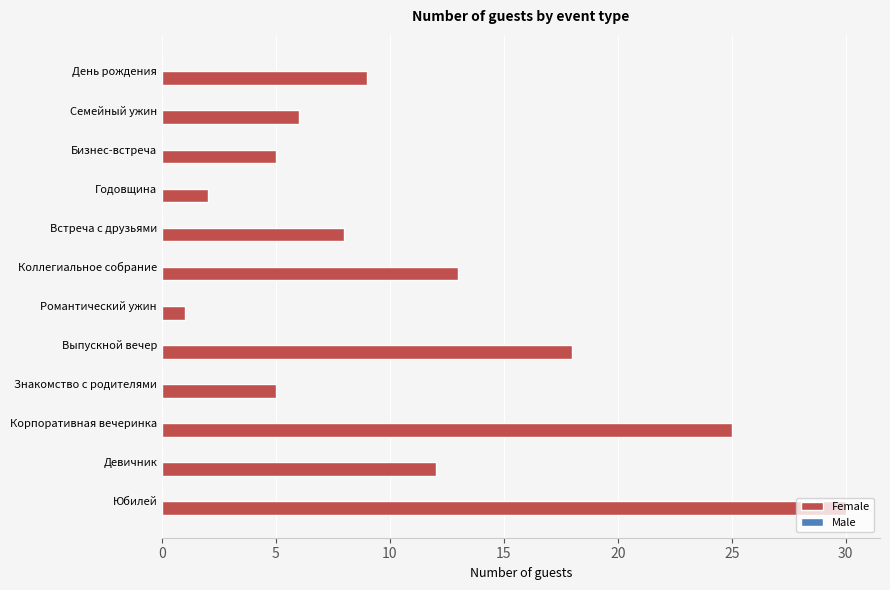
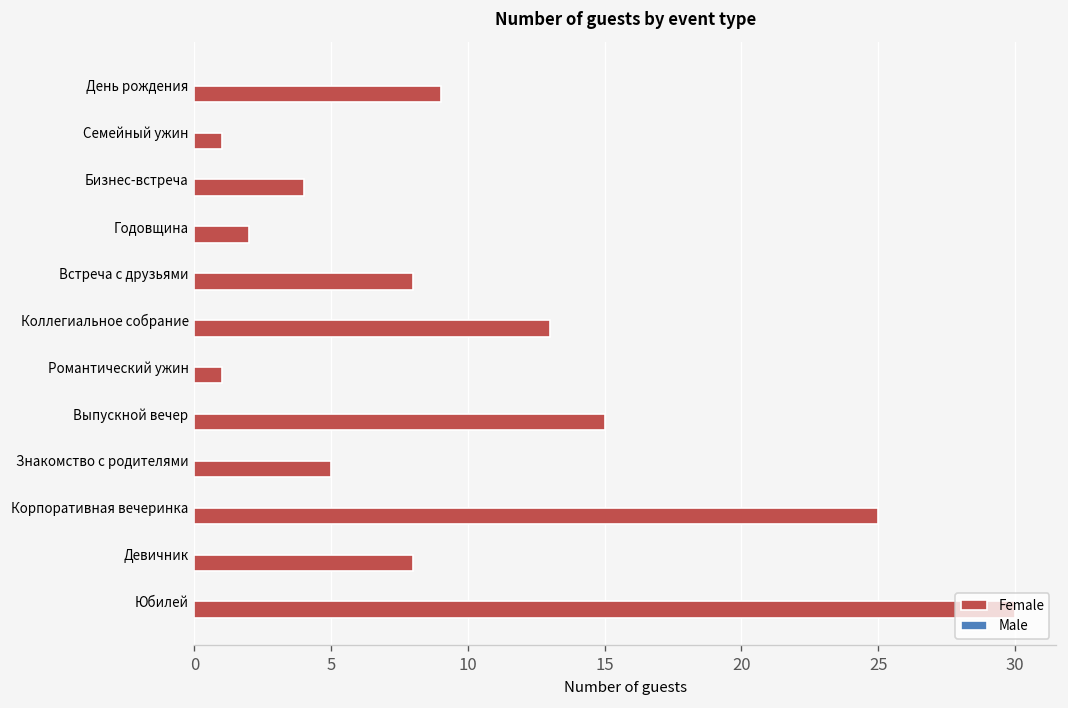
  {
    "Female": {
      "День рождения": 9,
-     "Семейный ужин": 6,
-     "Бизнес-встреча": 5,
+     "Семейный ужин": 1,
+     "Бизнес-встреча": 4,
      "Годовщина": 2,
      "Встреча с друзьями": 8,
      "Коллегиальное собрание": 13,
      "Романтический ужин": 1,
-     "Выпускной вечер": 18,
+     "Выпускной вечер": 15,
      "Знакомство с родителями": 5,
      "Корпоративная вечеринка": 25,
-     "Девичник": 12
+     "Девичник": 8
    },
    "Male": {
      "День рождения": 0,
      "Семейный ужин": 0,
      "Бизнес-встреча": 0,
      "Годовщина": 0,
      "Встреча с друзьями": 0,
      "Коллегиальное собрание": 0,
      "Романтический ужин": 0,
      "Выпускной вечер": 0,
      "Знакомство с родителями": 0,
      "Корпоративная вечеринка": 0,
      "Девичник": 0,
      "Юбилей": 0
    }
  }
